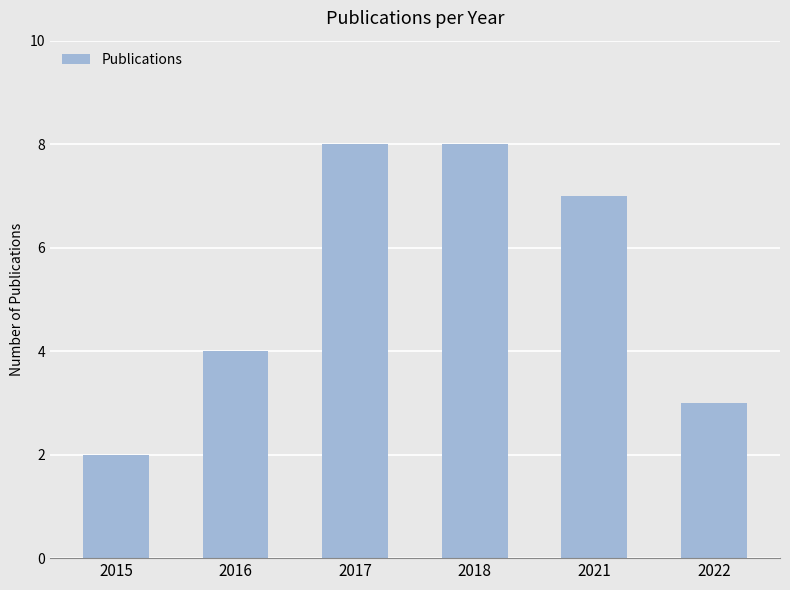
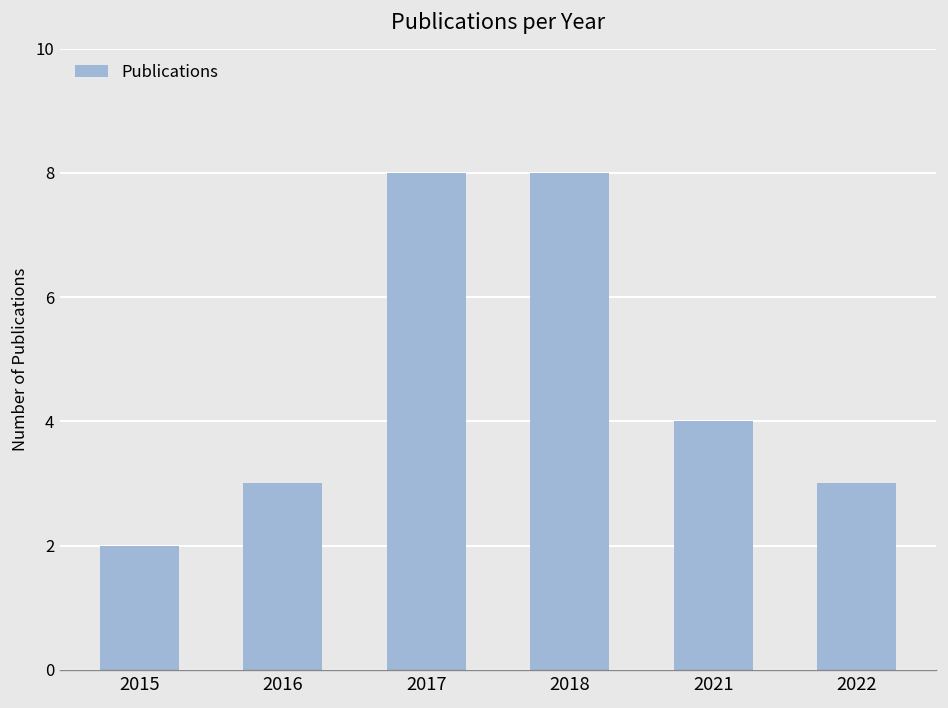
  {
    "2015": 2,
-   "2016": 4,
+   "2016": 3,
    "2017": 8,
    "2018": 8,
-   "2021": 7,
+   "2021": 4,
    "2022": 3
  }
